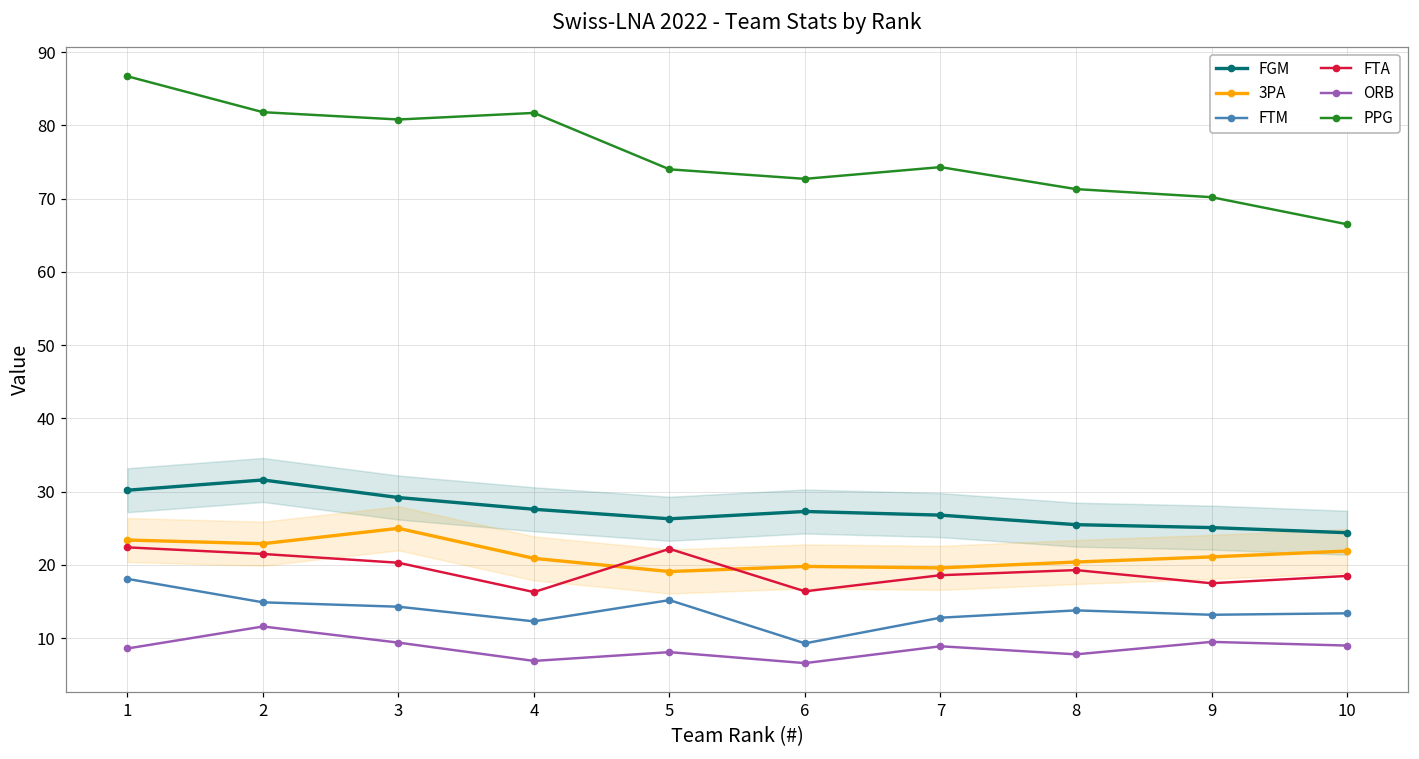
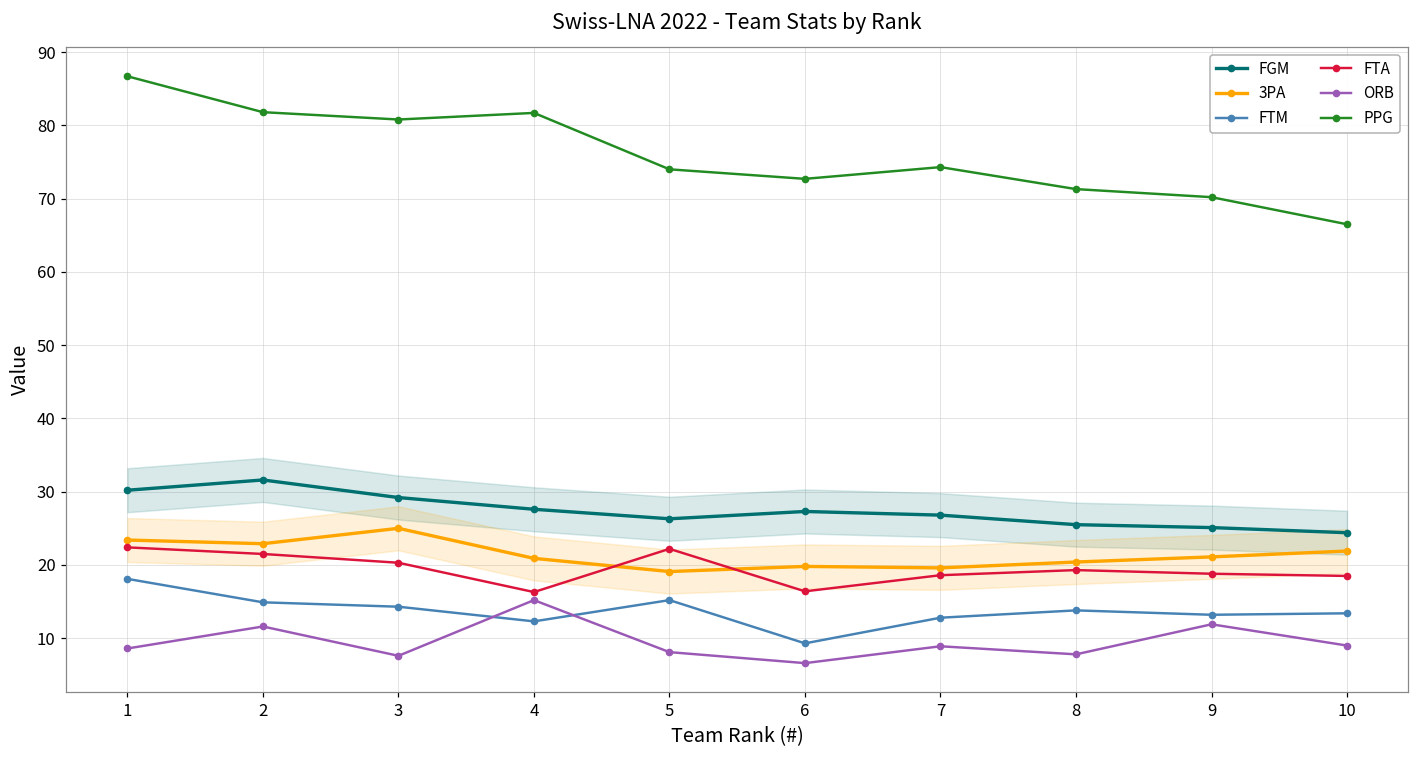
  {
    "FTM": {
      "1": 18,
      "2": 15,
      "3": 14,
      "4": 12,
      "5": 15,
      "6": 9,
      "7": 13,
      "8": 14,
      "9": 13,
      "10": 13
    },
    "FTA": {
      "1": 22,
      "2": 22,
      "3": 20,
      "4": 16,
      "6": 16,
      "7": 19,
      "8": 19,
-     "9": 18,
+     "9": 19,
      "10": 19
    },
    "ORB": {
      "1": 9,
      "2": 12,
-     "3": 9,
-     "4": 7,
+     "3": 8,
+     "4": 15,
      "5": 8,
      "6": 7,
      "7": 9,
      "8": 8,
-     "9": 10,
+     "9": 12,
      "10": 9
    },
    "PPG": {
      "1": 87,
      "2": 82,
      "3": 81,
      "4": 82,
      "5": 74,
      "6": 73,
      "7": 74,
      "8": 71,
      "9": 70,
      "10": 67
    }
  }
